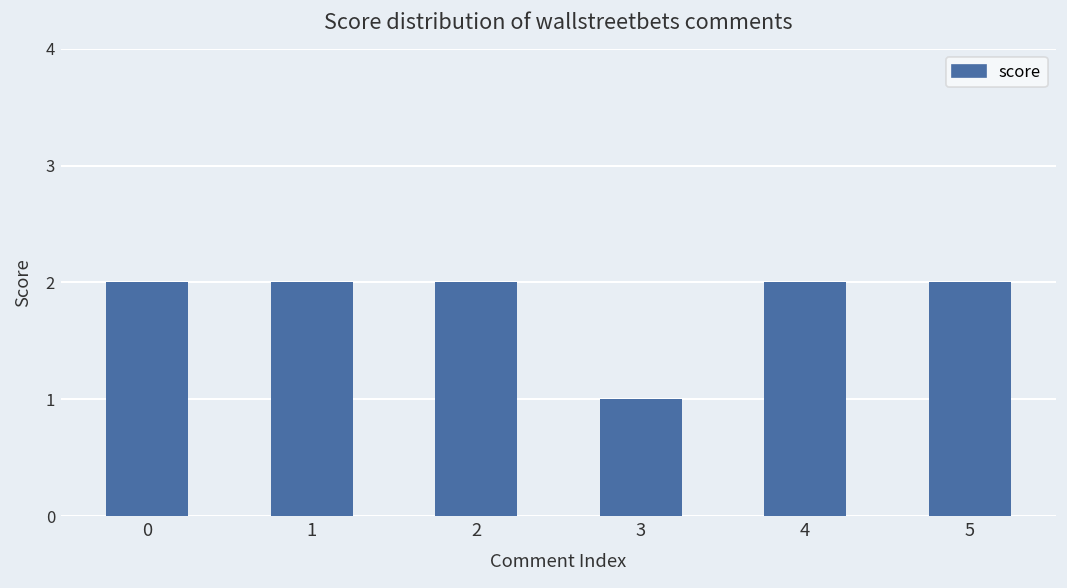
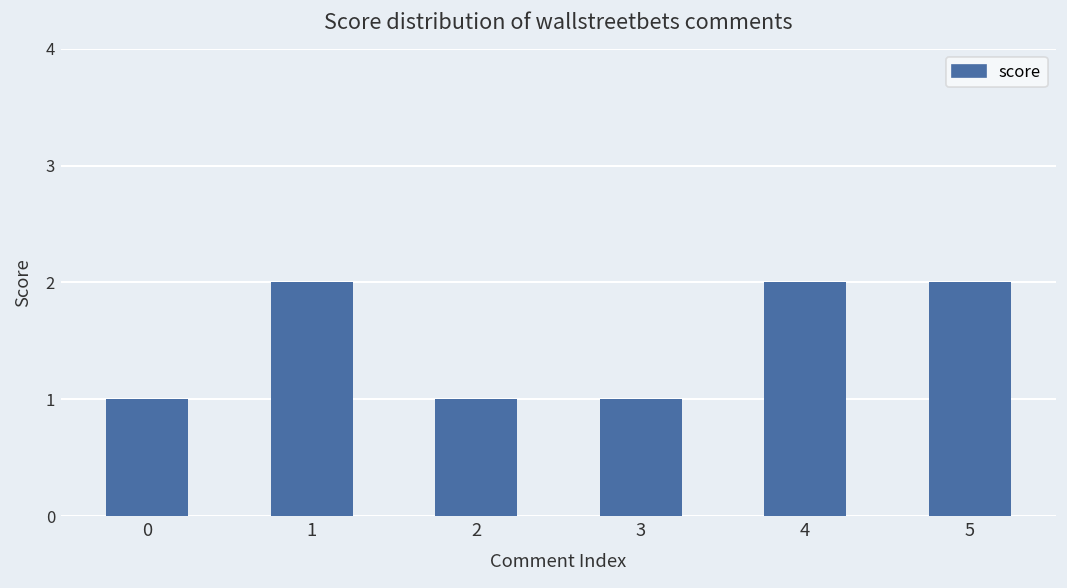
  {
-   "0": 2,
+   "0": 1,
    "1": 2,
-   "2": 2,
+   "2": 1,
    "3": 1,
    "4": 2,
    "5": 2
  }
